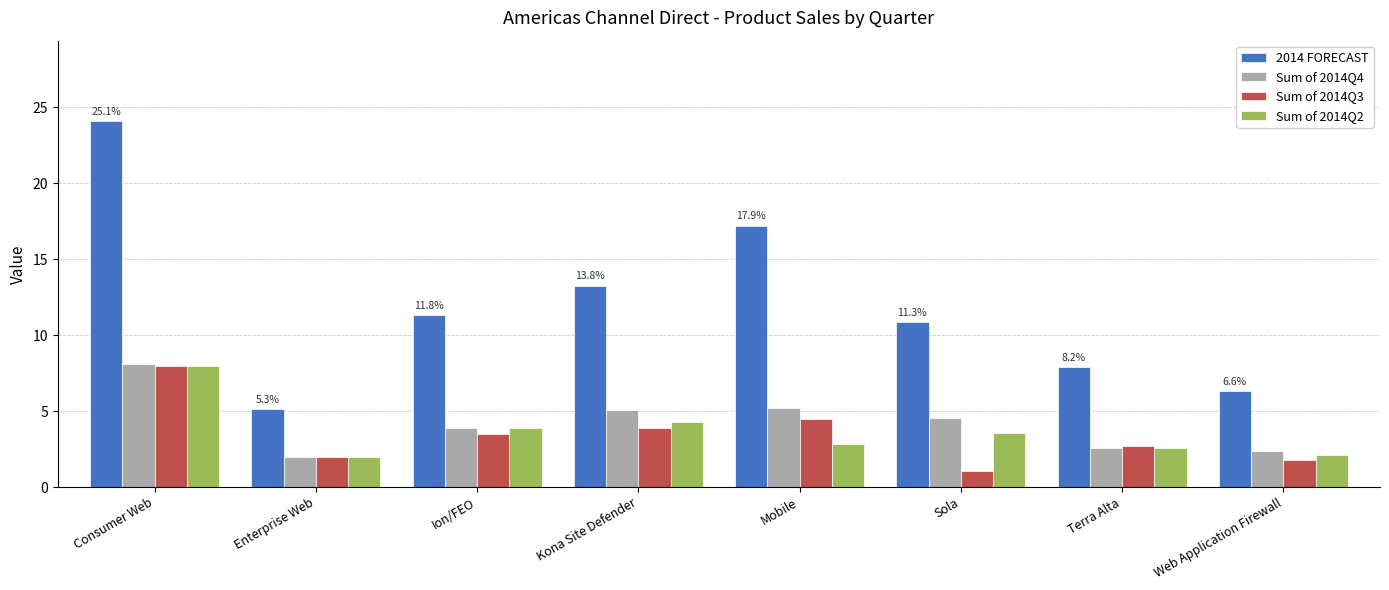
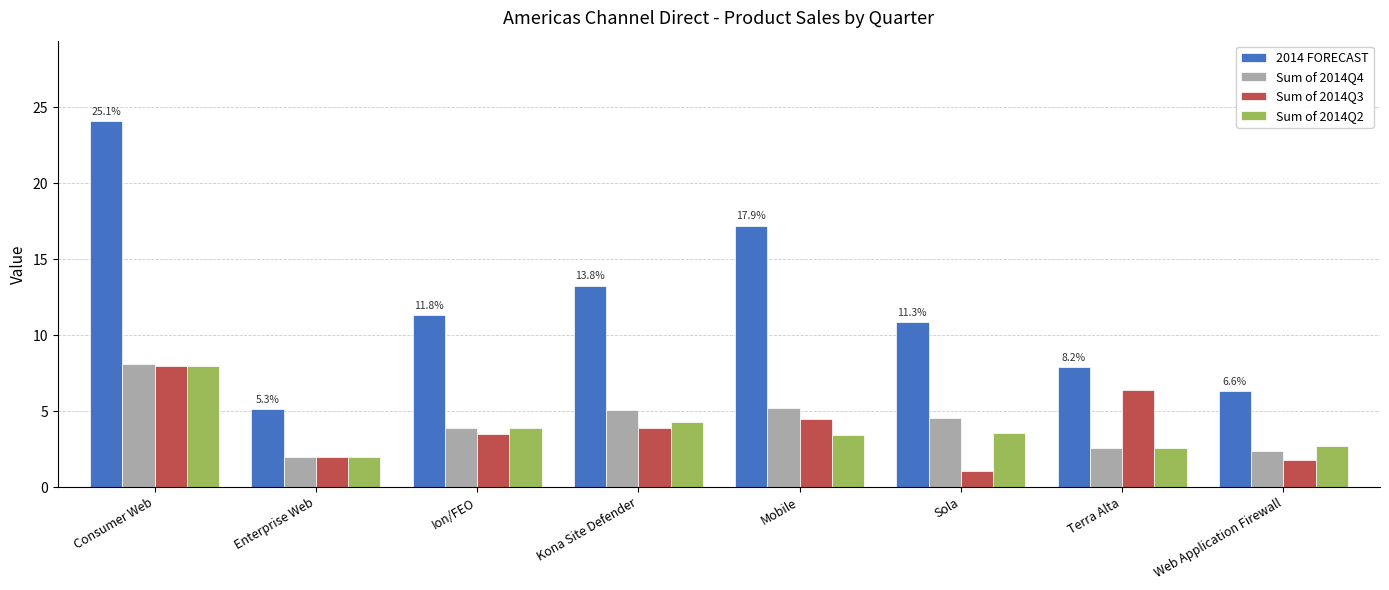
  {
    "Sum of 2014Q4": {
      "Consumer Web": 8.1,
      "Enterprise Web": 2.0,
      "Ion/FEO": 3.9,
      "Kona Site Defender": 5.1,
      "Mobile": 5.2,
      "Sola": 4.6,
      "Terra Alta": 2.6,
      "Web Application Firewall": 2.4
    },
    "Sum of 2014Q3": {
      "Consumer Web": 8.0,
      "Enterprise Web": 2.0,
      "Ion/FEO": 3.5,
      "Kona Site Defender": 3.9,
      "Mobile": 4.5,
      "Sola": 1.1,
-     "Terra Alta": 2.7,
+     "Terra Alta": 6.4,
      "Web Application Firewall": 1.8
    },
    "Sum of 2014Q2": {
      "Consumer Web": 8.0,
      "Enterprise Web": 2.0,
      "Ion/FEO": 3.9,
      "Kona Site Defender": 4.3,
-     "Mobile": 2.9,
+     "Mobile": 3.4,
      "Sola": 3.6,
      "Terra Alta": 2.6,
-     "Web Application Firewall": 2.1
+     "Web Application Firewall": 2.7
    }
  }
